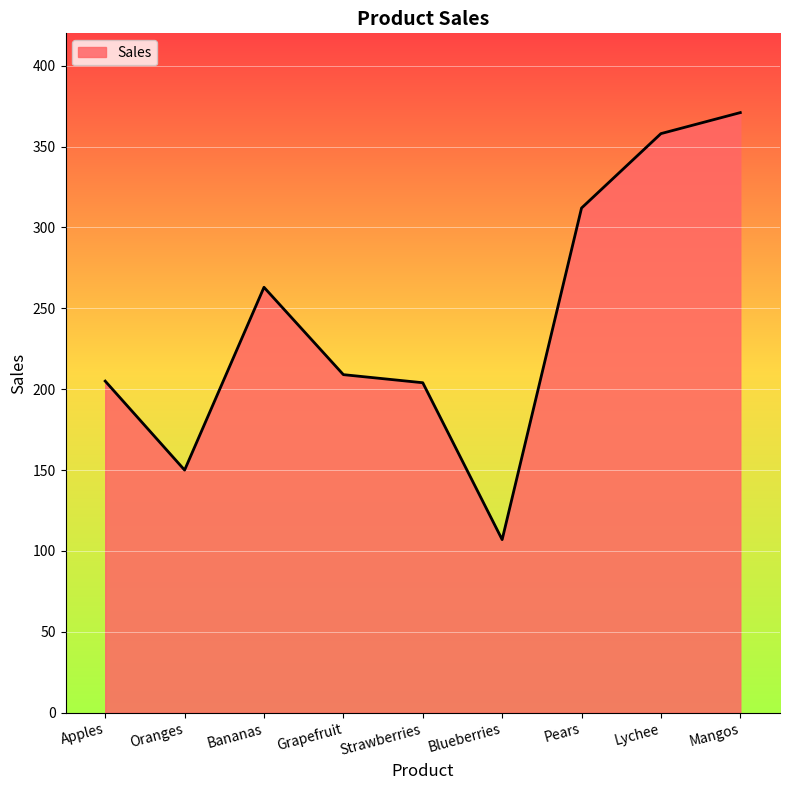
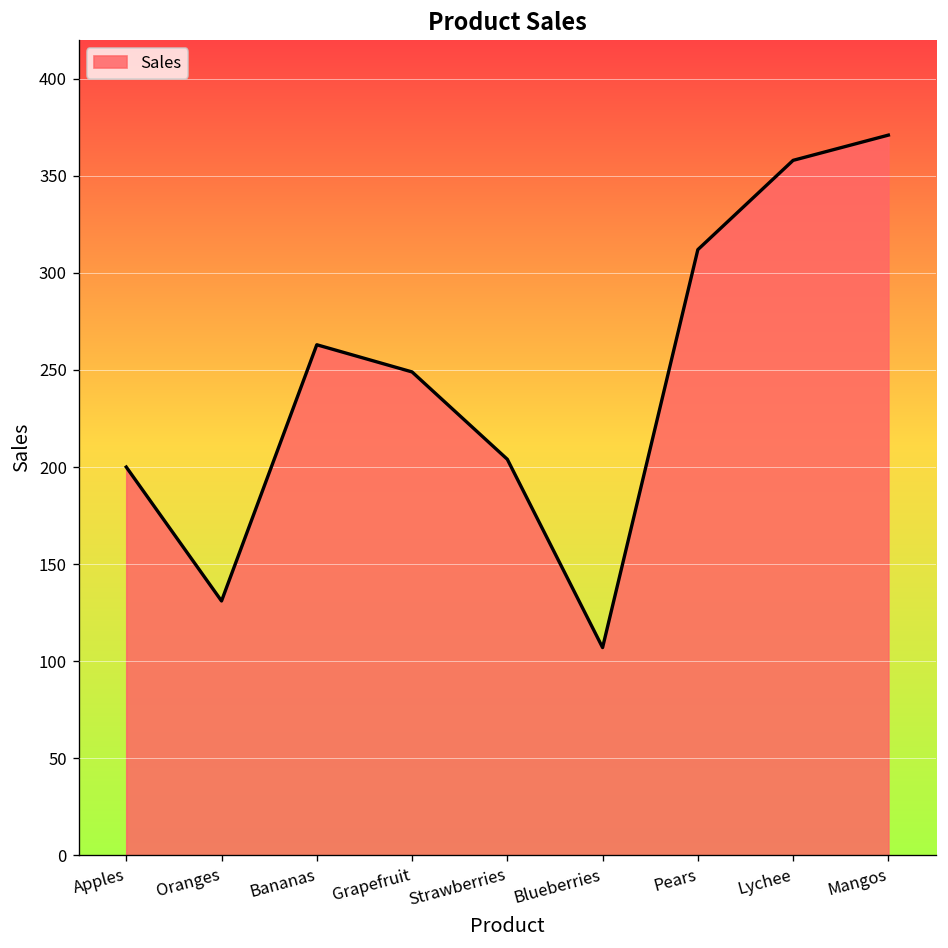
  {
-   "Apples": 205,
-   "Oranges": 150,
+   "Apples": 200,
+   "Oranges": 131,
    "Bananas": 263,
-   "Grapefruit": 209,
+   "Grapefruit": 249,
    "Strawberries": 204,
    "Blueberries": 107,
    "Pears": 312,
    "Lychee": 358,
    "Mangos": 371
  }
